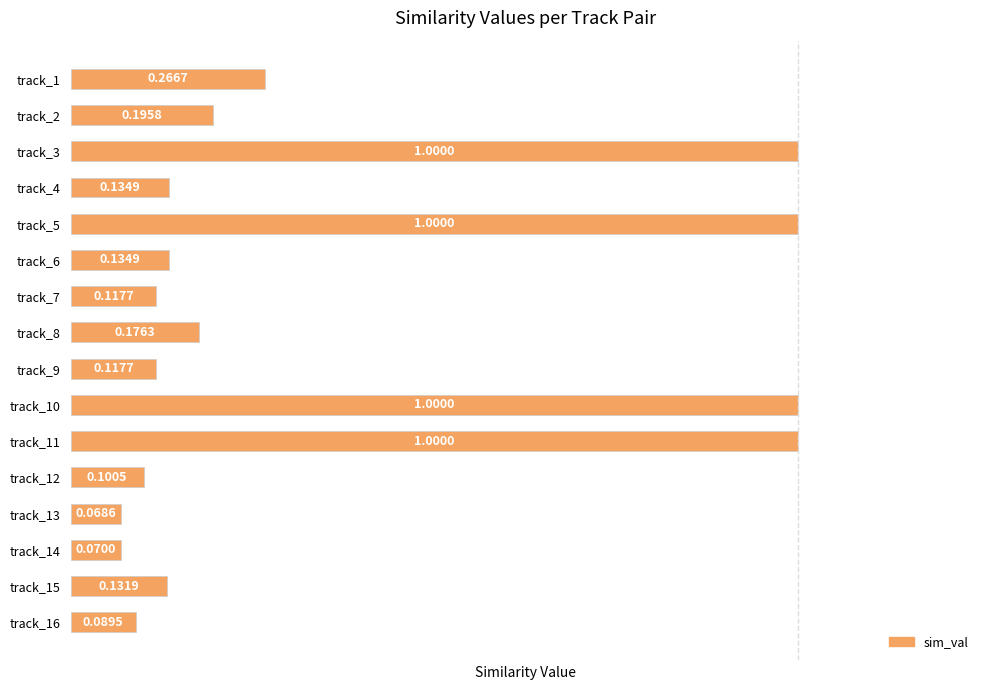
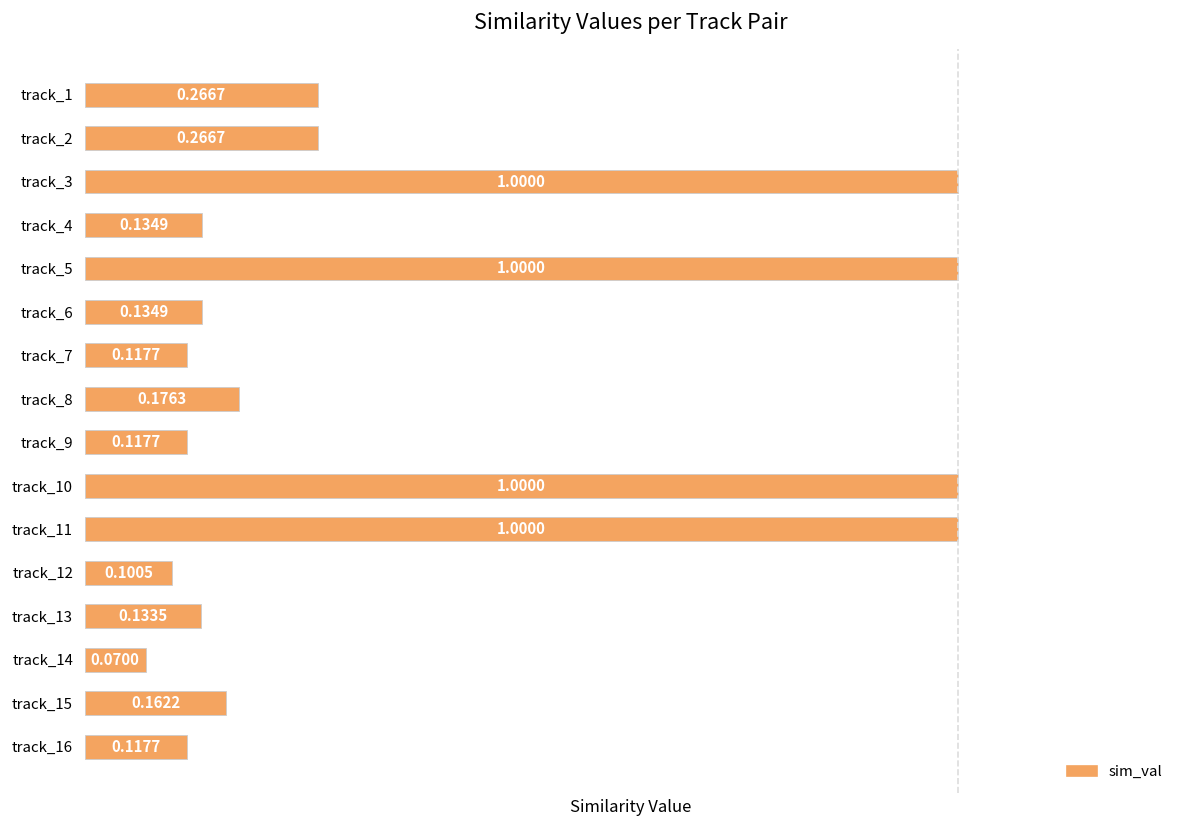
  {
    "track_1": 0.2667,
-   "track_2": 0.1958,
+   "track_2": 0.2667,
    "track_3": 1.0000,
    "track_4": 0.1349,
    "track_5": 1.0000,
    "track_6": 0.1349,
    "track_7": 0.1177,
    "track_8": 0.1763,
    "track_9": 0.1177,
    "track_10": 1.0000,
    "track_11": 1.0000,
    "track_12": 0.1005,
-   "track_13": 0.0686,
+   "track_13": 0.1335,
    "track_14": 0.0700,
-   "track_15": 0.1319,
-   "track_16": 0.0895
+   "track_15": 0.1622,
+   "track_16": 0.1177
  }
